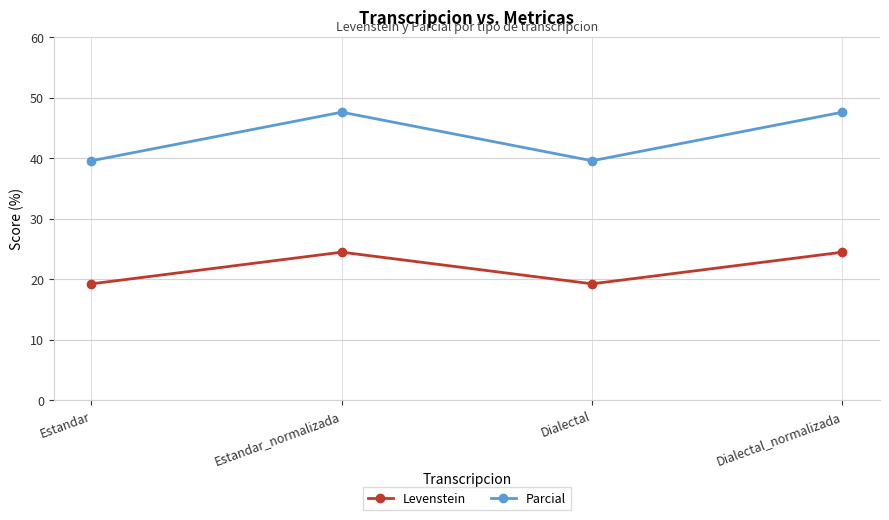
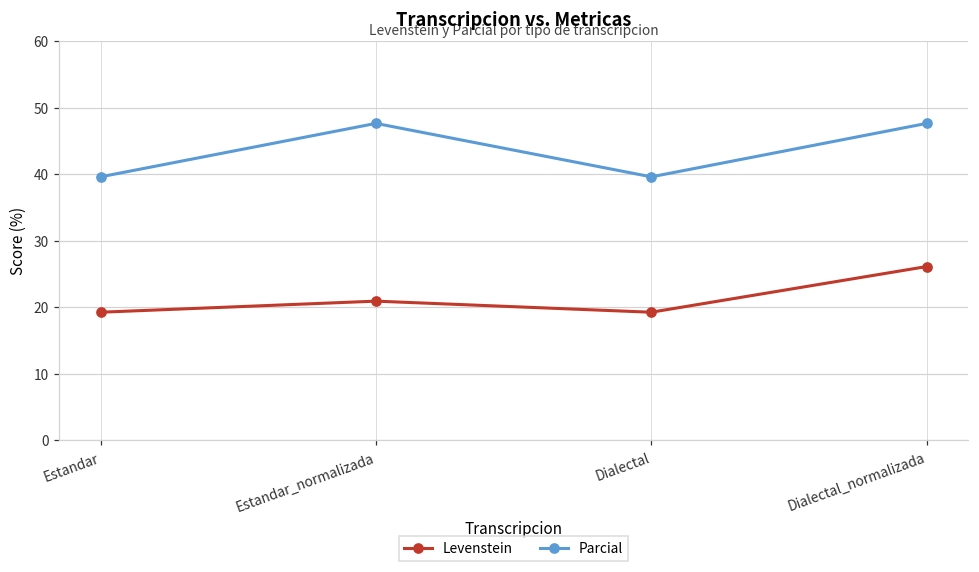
  {
    "Levenstein": {
      "Estandar": 19,
-     "Estandar_normalizada": 24,
+     "Estandar_normalizada": 21,
      "Dialectal": 19,
-     "Dialectal_normalizada": 24
+     "Dialectal_normalizada": 26
    },
    "Parcial": {
      "Estandar": 40,
      "Estandar_normalizada": 48,
      "Dialectal": 40,
      "Dialectal_normalizada": 48
    }
  }
